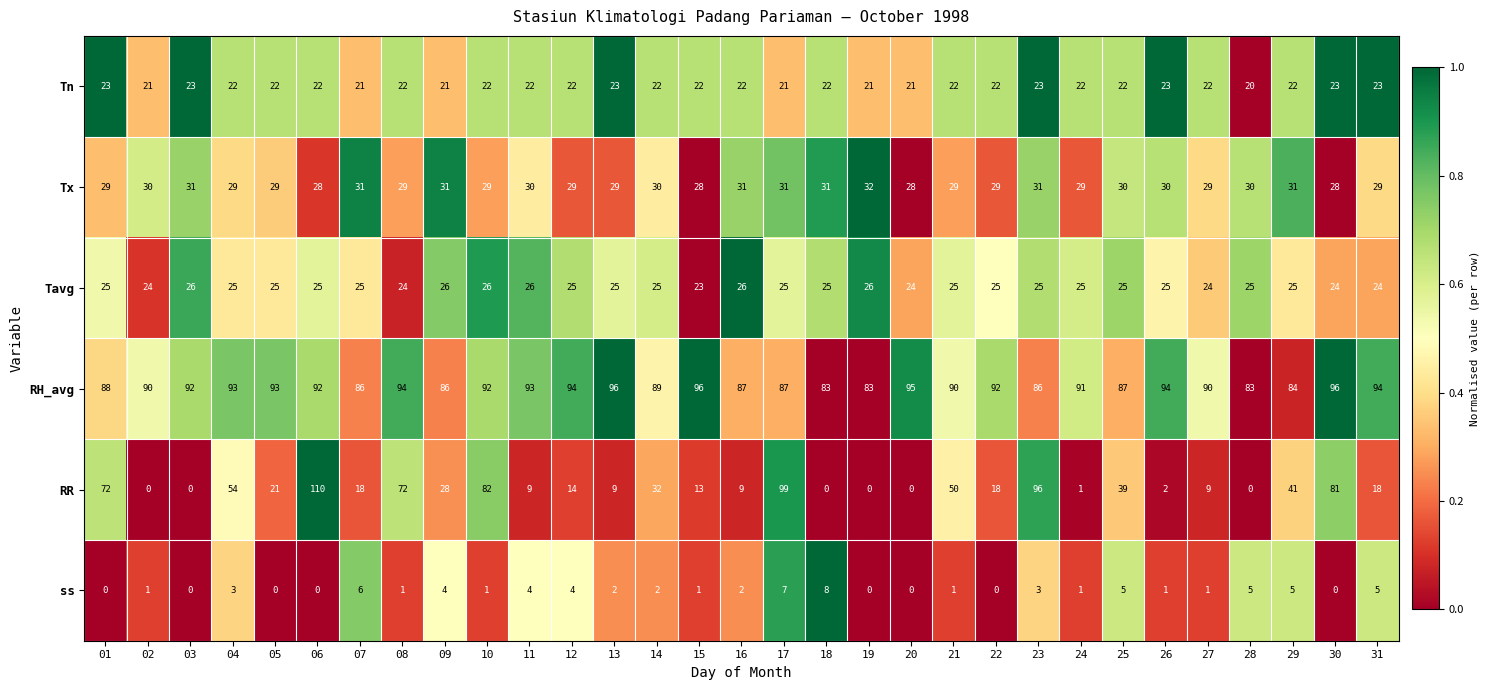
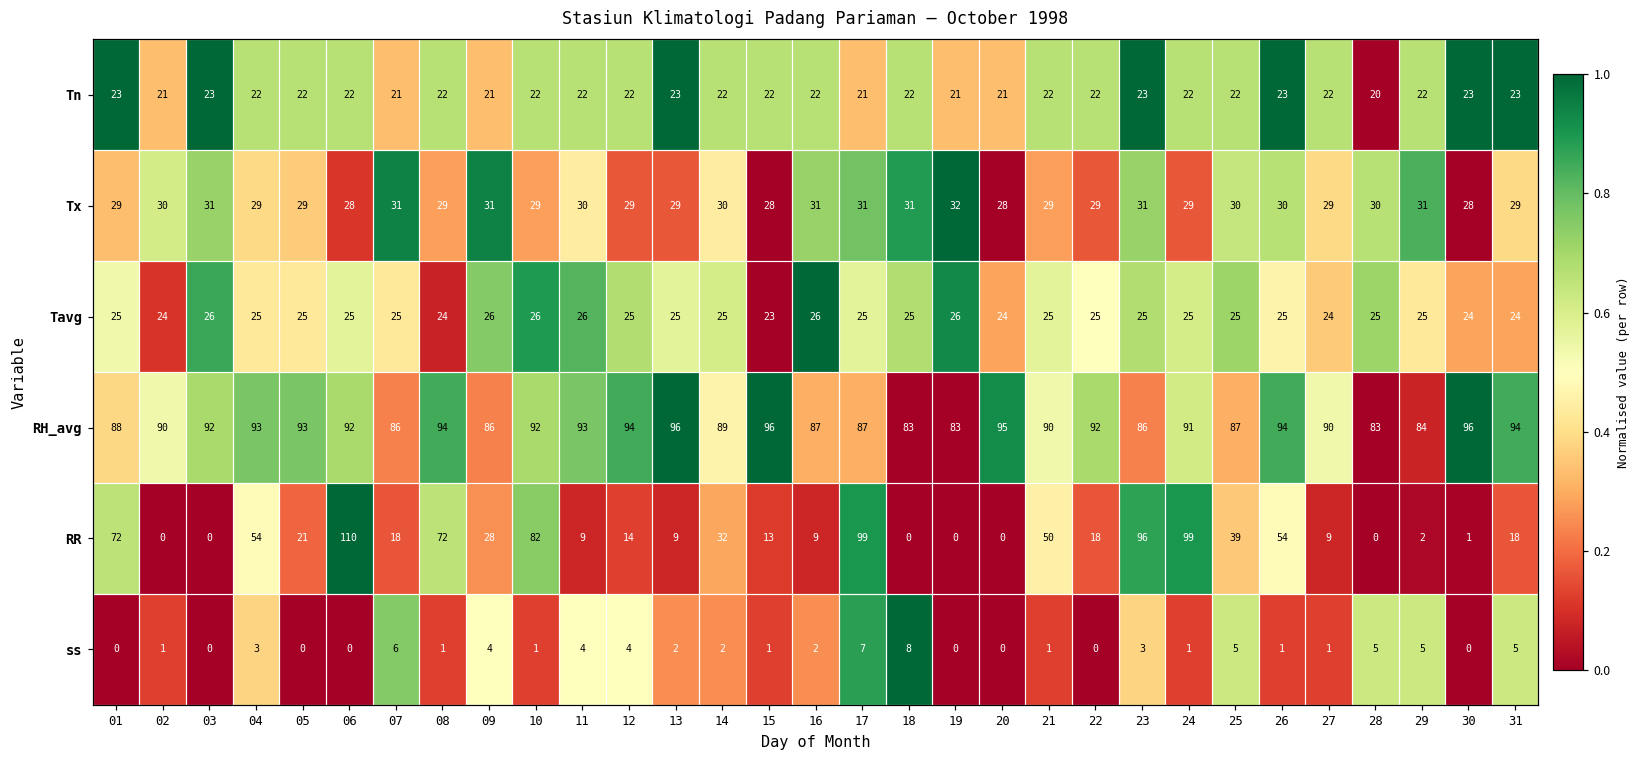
  {
    "Tn": {
      "01": 23,
      "02": 21,
      "03": 23,
      "04": 22,
      "05": 22,
      "06": 22,
      "07": 21,
      "08": 22,
      "09": 21,
      "10": 22,
      "11": 22,
      "12": 22,
      "13": 23,
      "14": 22,
      "15": 22,
      "16": 22,
      "17": 21,
      "18": 22,
      "19": 21,
      "20": 21,
      "21": 22,
      "22": 22,
      "23": 23,
      "24": 22,
      "25": 22,
      "26": 23,
      "27": 22,
      "28": 20,
      "29": 22,
      "30": 23,
      "31": 23
    },
    "Tx": {
      "01": 29,
      "02": 30,
      "03": 31,
      "04": 29,
      "05": 29,
      "06": 28,
      "07": 31,
      "08": 29,
      "09": 31,
      "10": 29,
      "11": 30,
      "12": 29,
      "13": 29,
      "14": 30,
      "15": 28,
      "16": 31,
      "17": 31,
      "18": 31,
      "19": 32,
      "20": 28,
      "21": 29,
      "22": 29,
      "23": 31,
      "24": 29,
      "25": 30,
      "26": 30,
      "27": 29,
      "28": 30,
      "29": 31,
      "30": 28,
      "31": 29
    },
    "Tavg": {
      "01": 25,
      "02": 24,
      "03": 26,
      "04": 25,
      "05": 25,
      "06": 25,
      "07": 25,
      "08": 24,
      "09": 26,
      "10": 26,
      "11": 26,
      "12": 25,
      "13": 25,
      "14": 25,
      "15": 23,
      "16": 26,
      "17": 25,
      "18": 25,
      "19": 26,
      "20": 24,
      "21": 25,
      "22": 25,
      "23": 25,
      "24": 25,
      "25": 25,
      "26": 25,
      "27": 24,
      "28": 25,
      "29": 25,
      "30": 24,
      "31": 24
    },
    "RH_avg": {
      "01": 88,
      "02": 90,
      "03": 92,
      "04": 93,
      "05": 93,
      "06": 92,
      "07": 86,
      "08": 94,
      "09": 86,
      "10": 92,
      "11": 93,
      "12": 94,
      "13": 96,
      "14": 89,
      "15": 96,
      "16": 87,
      "17": 87,
      "18": 83,
      "19": 83,
      "20": 95,
      "21": 90,
      "22": 92,
      "23": 86,
      "24": 91,
      "25": 87,
      "26": 94,
      "27": 90,
      "28": 83,
      "29": 84,
      "30": 96,
      "31": 94
    },
    "RR": {
      "01": 72,
      "02": 0,
      "03": 0,
      "04": 54,
      "05": 21,
      "06": 110,
      "07": 18,
      "08": 72,
      "09": 28,
      "10": 82,
      "11": 9,
      "12": 14,
      "13": 9,
      "14": 32,
      "15": 13,
      "16": 9,
      "17": 99,
      "18": 0,
      "19": 0,
      "20": 0,
      "21": 50,
      "22": 18,
      "23": 96,
-     "24": 1,
+     "24": 99,
      "25": 39,
-     "26": 2,
+     "26": 54,
      "27": 9,
      "28": 0,
-     "29": 41,
-     "30": 81,
+     "29": 2,
+     "30": 1,
      "31": 18
    },
    "ss": {
      "01": 0,
      "02": 1,
      "03": 0,
      "04": 3,
      "05": 0,
      "06": 0,
      "07": 6,
      "08": 1,
      "09": 4,
      "10": 1,
      "11": 4,
      "12": 4,
      "13": 2,
      "14": 2,
      "15": 1,
      "16": 2,
      "17": 7,
      "18": 8,
      "19": 0,
      "20": 0,
      "21": 1,
      "22": 0,
      "23": 3,
      "24": 1,
      "25": 5,
      "26": 1,
      "27": 1,
      "28": 5,
      "29": 5,
      "30": 0,
      "31": 5
    }
  }
